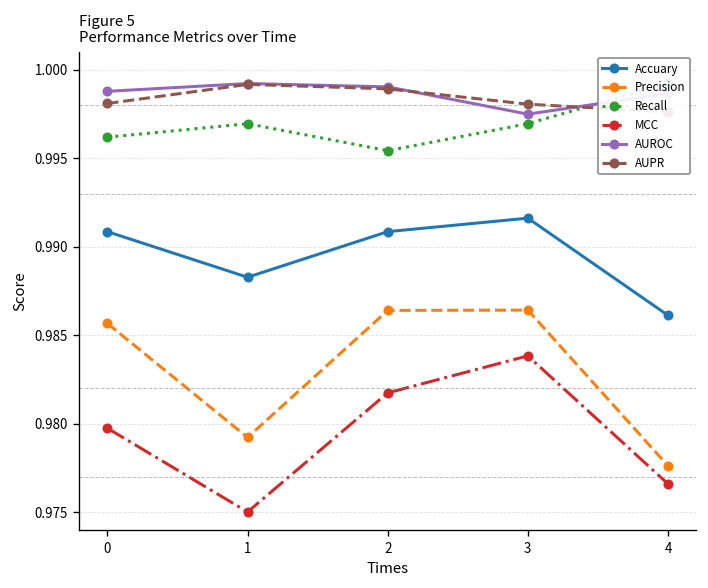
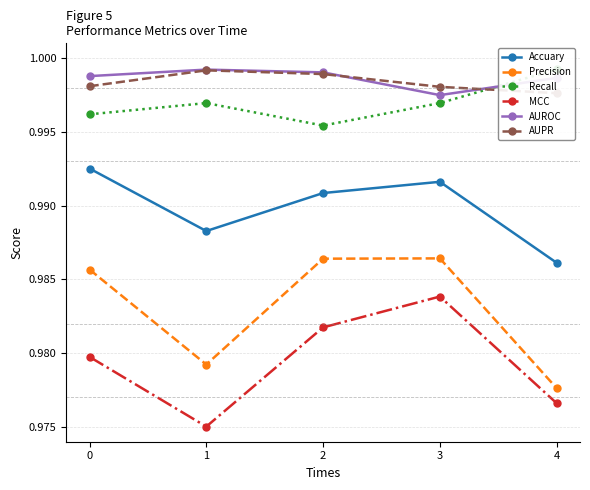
  {
    "Accuary": {
-     "0": 0.9909,
+     "0": 0.9925,
      "1": 0.9883,
      "2": 0.9909,
      "3": 0.9916,
      "4": 0.9861
    },
    "Precision": {
      "0": 0.9857,
      "1": 0.9792,
      "2": 0.9864,
      "3": 0.9864,
      "4": 0.9776
    },
    "Recall": {
      "0": 0.9962,
      "1": 0.9970,
      "2": 0.9954,
      "3": 0.9970
    },
    "MCC": {
      "0": 0.9798,
      "1": 0.9750,
      "2": 0.9817,
      "3": 0.9838,
      "4": 0.9766
    },
    "AUROC": {
      "0": 0.9988,
      "3": 0.9975
    },
    "AUPR": {
      "0": 0.9981,
      "3": 0.9981
    }
  }
